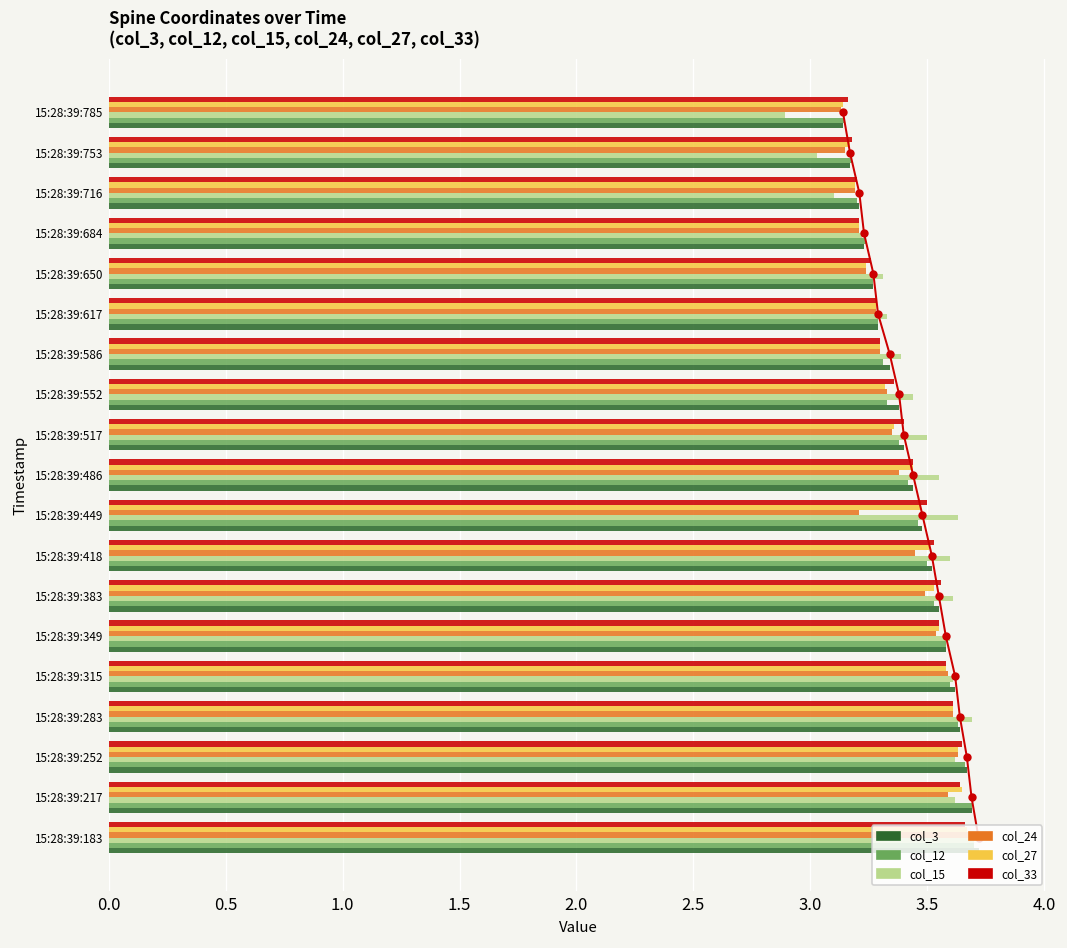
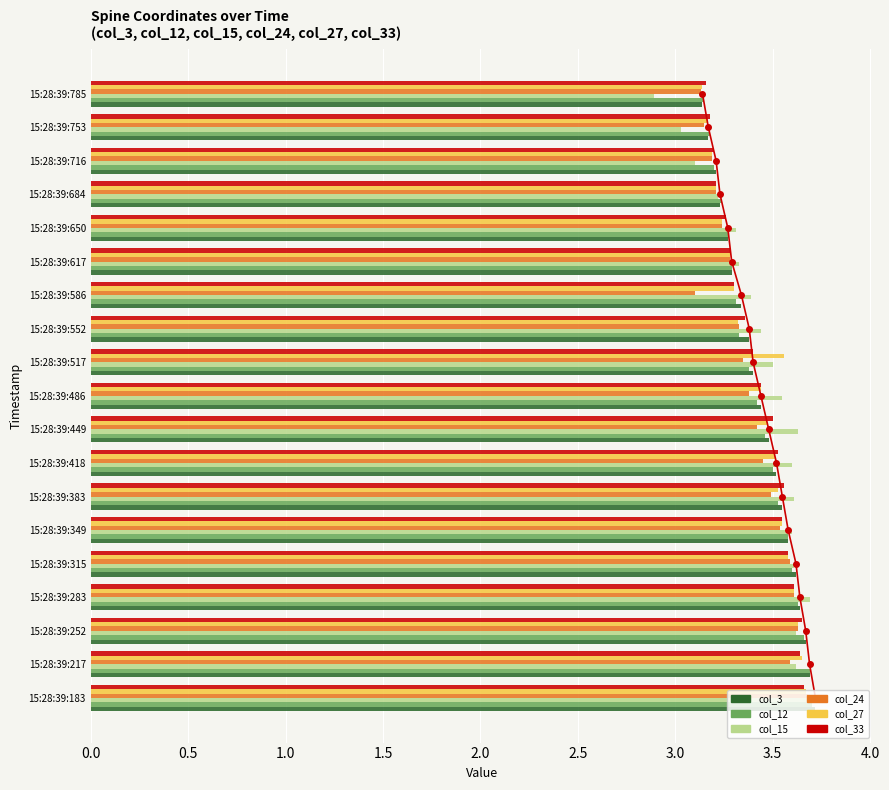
  {
    "col_3": {
      "15:28:39:785": 3.14,
      "15:28:39:753": 3.17,
      "15:28:39:716": 3.21,
      "15:28:39:684": 3.23,
      "15:28:39:650": 3.27,
      "15:28:39:617": 3.29,
      "15:28:39:586": 3.34,
      "15:28:39:552": 3.38,
      "15:28:39:517": 3.40,
      "15:28:39:486": 3.44,
      "15:28:39:449": 3.48,
      "15:28:39:418": 3.52,
      "15:28:39:383": 3.55,
      "15:28:39:349": 3.58,
      "15:28:39:315": 3.62,
      "15:28:39:283": 3.64,
      "15:28:39:252": 3.67,
      "15:28:39:217": 3.69
    },
    "col_12": {
      "15:28:39:785": 3.15,
      "15:28:39:753": 3.18,
      "15:28:39:716": 3.20,
      "15:28:39:684": 3.24,
      "15:28:39:650": 3.27,
      "15:28:39:617": 3.29,
      "15:28:39:586": 3.31,
      "15:28:39:552": 3.33,
      "15:28:39:517": 3.38,
      "15:28:39:486": 3.42,
      "15:28:39:449": 3.46,
      "15:28:39:418": 3.50,
      "15:28:39:383": 3.53,
      "15:28:39:349": 3.58,
      "15:28:39:315": 3.60,
      "15:28:39:283": 3.63,
      "15:28:39:252": 3.66,
      "15:28:39:217": 3.69
    },
    "col_15": {
      "15:28:39:785": 2.89,
      "15:28:39:753": 3.03,
      "15:28:39:716": 3.10,
      "15:28:39:684": 3.22,
      "15:28:39:650": 3.31,
      "15:28:39:617": 3.33,
      "15:28:39:586": 3.39,
      "15:28:39:552": 3.44,
      "15:28:39:517": 3.50,
      "15:28:39:486": 3.55,
      "15:28:39:449": 3.63,
      "15:28:39:418": 3.60,
      "15:28:39:383": 3.61,
      "15:28:39:349": 3.60,
      "15:28:39:315": 3.61,
      "15:28:39:283": 3.69,
      "15:28:39:252": 3.62,
      "15:28:39:217": 3.62
    },
    "col_24": {
      "15:28:39:785": 3.13,
      "15:28:39:753": 3.15,
      "15:28:39:716": 3.19,
      "15:28:39:684": 3.21,
      "15:28:39:650": 3.24,
      "15:28:39:617": 3.28,
-     "15:28:39:586": 3.3,
+     "15:28:39:586": 3.1,
      "15:28:39:552": 3.33,
      "15:28:39:517": 3.35,
      "15:28:39:486": 3.38,
-     "15:28:39:449": 3.21,
+     "15:28:39:449": 3.42,
      "15:28:39:418": 3.45,
      "15:28:39:383": 3.49,
      "15:28:39:349": 3.54,
      "15:28:39:315": 3.59,
      "15:28:39:283": 3.61,
      "15:28:39:252": 3.63,
      "15:28:39:217": 3.59
    },
    "col_27": {
      "15:28:39:785": 3.14,
      "15:28:39:753": 3.17,
      "15:28:39:716": 3.19,
      "15:28:39:684": 3.21,
      "15:28:39:650": 3.24,
      "15:28:39:617": 3.28,
      "15:28:39:586": 3.30,
      "15:28:39:552": 3.32,
-     "15:28:39:517": 3.36,
+     "15:28:39:517": 3.56,
      "15:28:39:486": 3.44,
      "15:28:39:449": 3.47,
      "15:28:39:418": 3.51,
      "15:28:39:383": 3.53,
      "15:28:39:349": 3.55,
      "15:28:39:315": 3.58,
      "15:28:39:283": 3.61,
      "15:28:39:252": 3.63,
      "15:28:39:217": 3.65
    }
  }
